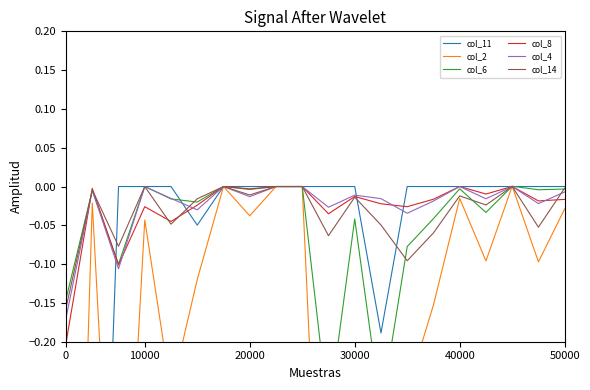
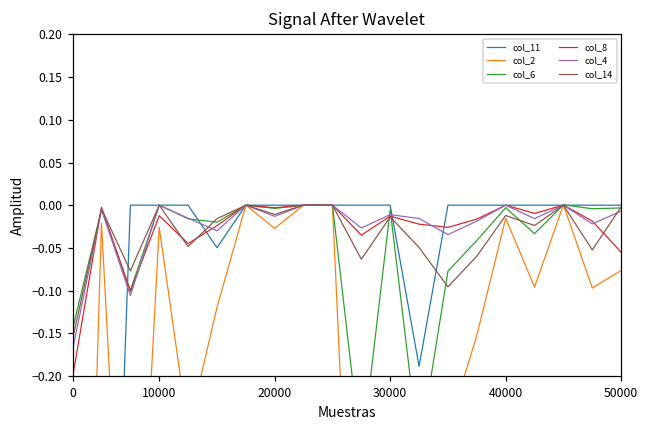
  {
    "col_11": {
      "30000": 0.00
    },
    "col_2": {
-     "10000": -0.04,
-     "20000": -0.04,
-     "50000": -0.03
+     "10000": -0.03,
+     "20000": -0.03,
+     "50000": -0.08
    },
    "col_6": {
      "0": -0.14,
-     "30000": -0.04
+     "30000": -0.01
    },
    "col_8": {
      "0": -0.20,
-     "10000": -0.03,
-     "50000": -0.02
+     "10000": -0.01,
+     "50000": -0.06
    },
    "col_4": {
      "0": -0.17,
      "50000": -0.01
    },
    "col_14": {
      "0": -0.16
    }
  }
